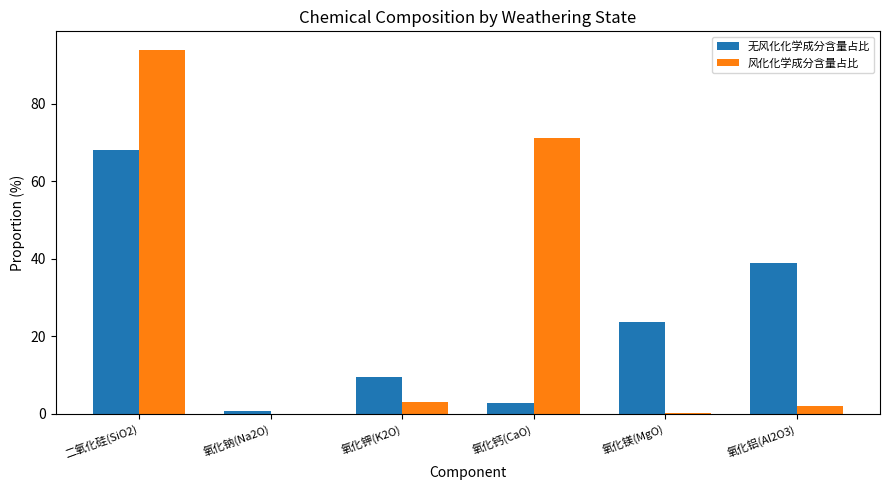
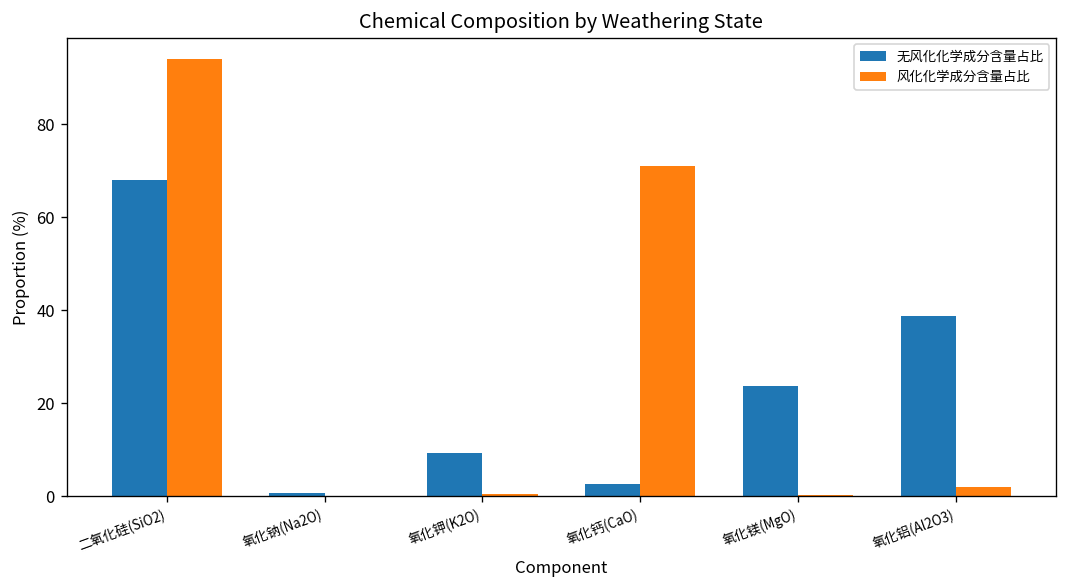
  {
    "无风化化学成分含量占比": {
      "二氧化硅(SiO2)": 68,
      "氧化钠(Na2O)": 1,
      "氧化钾(K2O)": 9,
      "氧化钙(CaO)": 3,
      "氧化镁(MgO)": 24,
      "氧化铝(Al2O3)": 39
    },
    "风化化学成分含量占比": {
      "二氧化硅(SiO2)": 94,
      "氧化钠(Na2O)": 0,
-     "氧化钾(K2O)": 3,
+     "氧化钾(K2O)": 1,
      "氧化钙(CaO)": 71,
      "氧化铝(Al2O3)": 2
    }
  }
